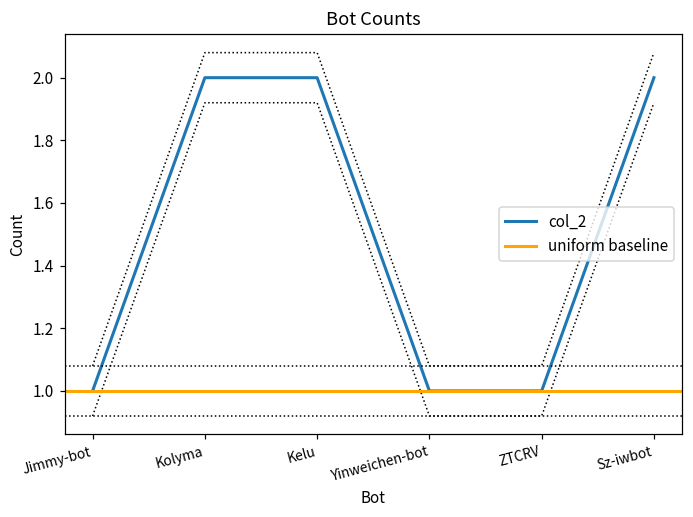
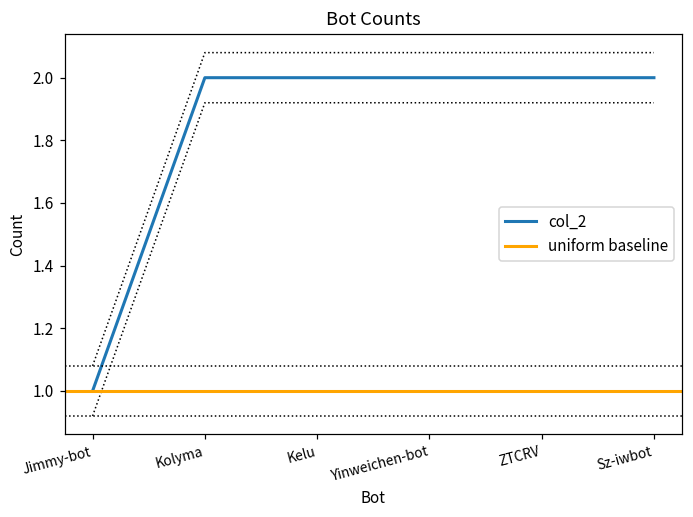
  {
    "col_2": {
      "Jimmy-bot": 1,
      "Kolyma": 2,
      "Kelu": 2,
-     "Yinweichen-bot": 1,
-     "ZTCRV": 1,
+     "Yinweichen-bot": 2,
+     "ZTCRV": 2,
      "Sz-iwbot": 2
    }
  }
